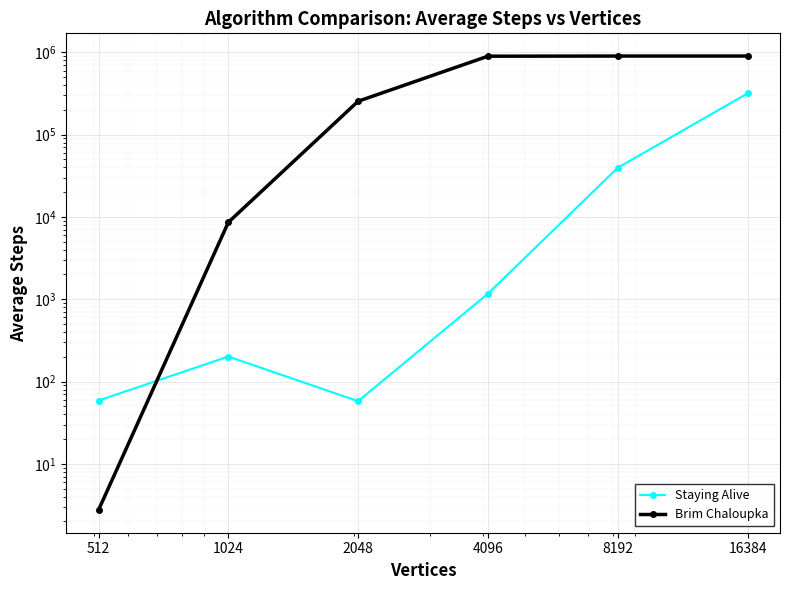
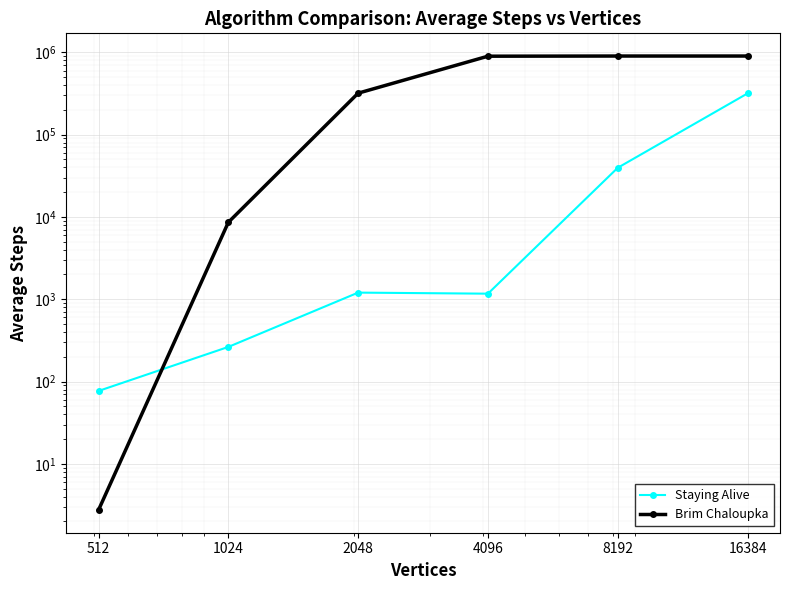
  {
    "Staying Alive": {
-     "512": 60,
-     "1024": 200,
-     "2048": 60,
+     "512": 80,
+     "1024": 260,
+     "2048": 1200,
      "4096": 1200,
      "8192": 40000,
      "16384": 320000
    },
    "Brim Chaloupka": {
      "512": 2.8,
      "1024": 9000,
-     "2048": 250000,
+     "2048": 320000,
      "4096": 900000,
      "8192": 900000,
      "16384": 900000
    }
  }
